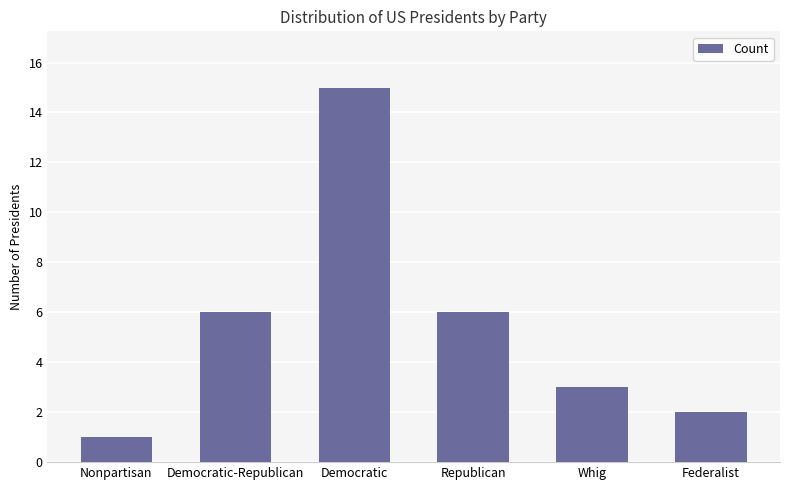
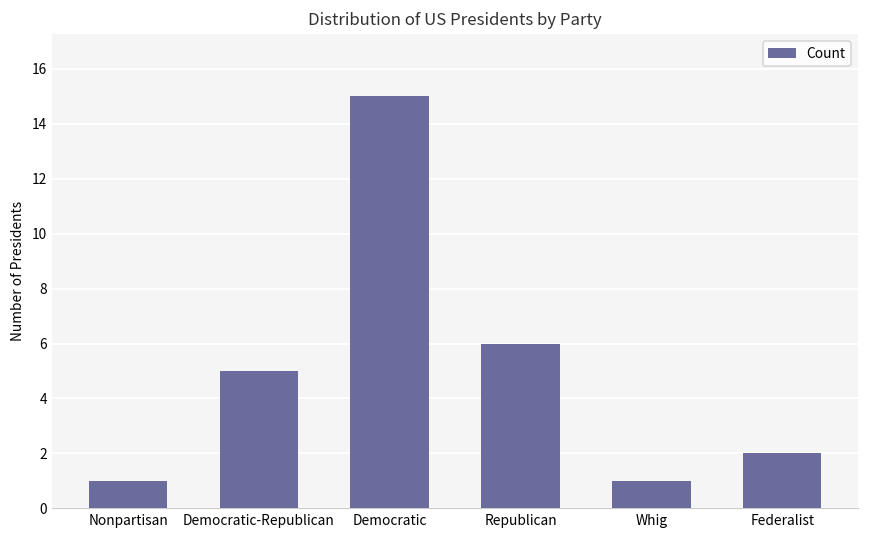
  {
    "Nonpartisan": 1,
-   "Democratic-Republican": 6,
+   "Democratic-Republican": 5,
    "Democratic": 15,
    "Republican": 6,
-   "Whig": 3,
+   "Whig": 1,
    "Federalist": 2
  }
